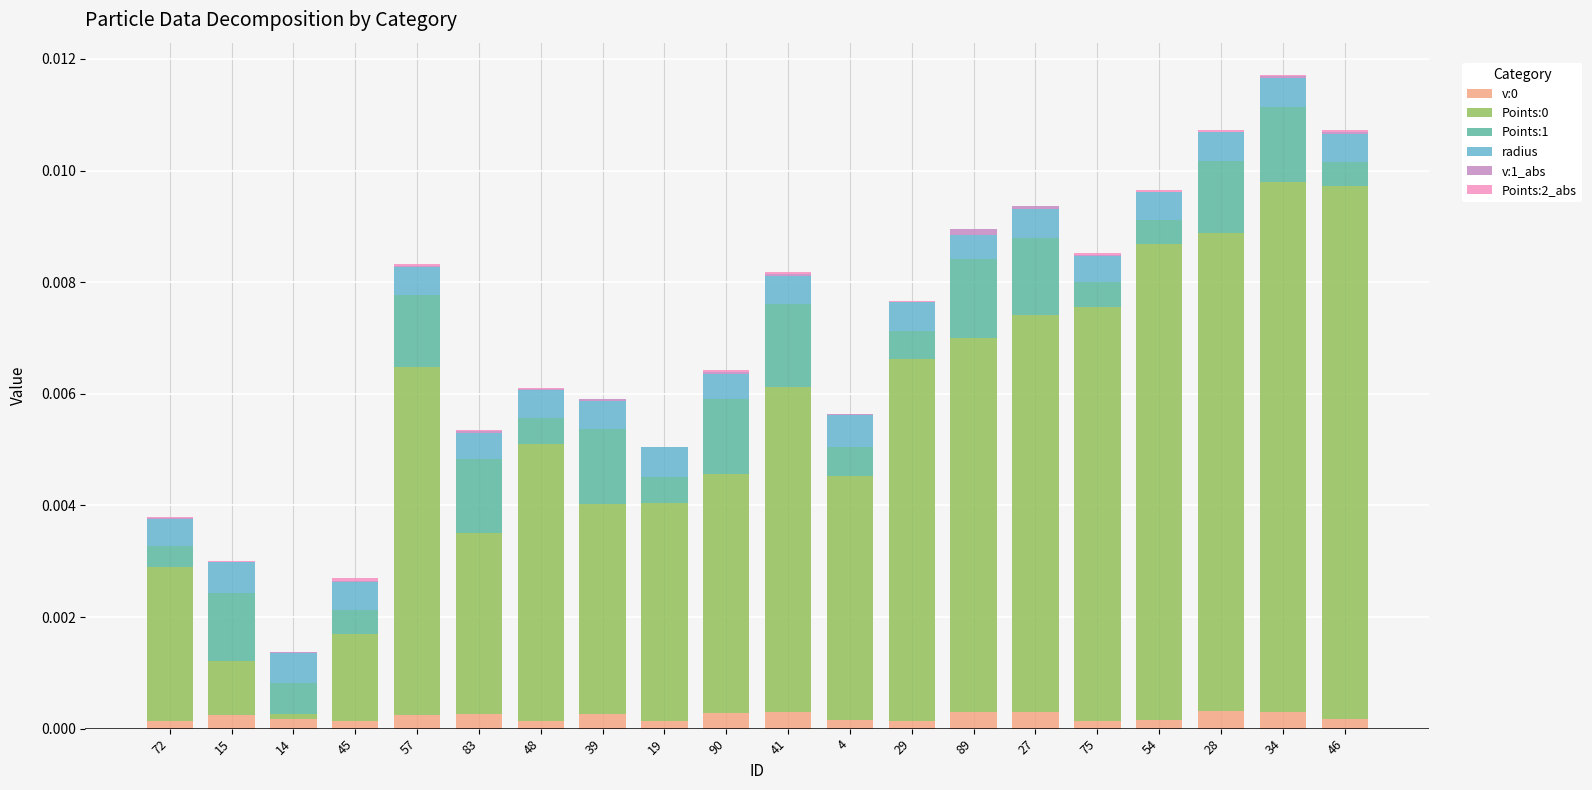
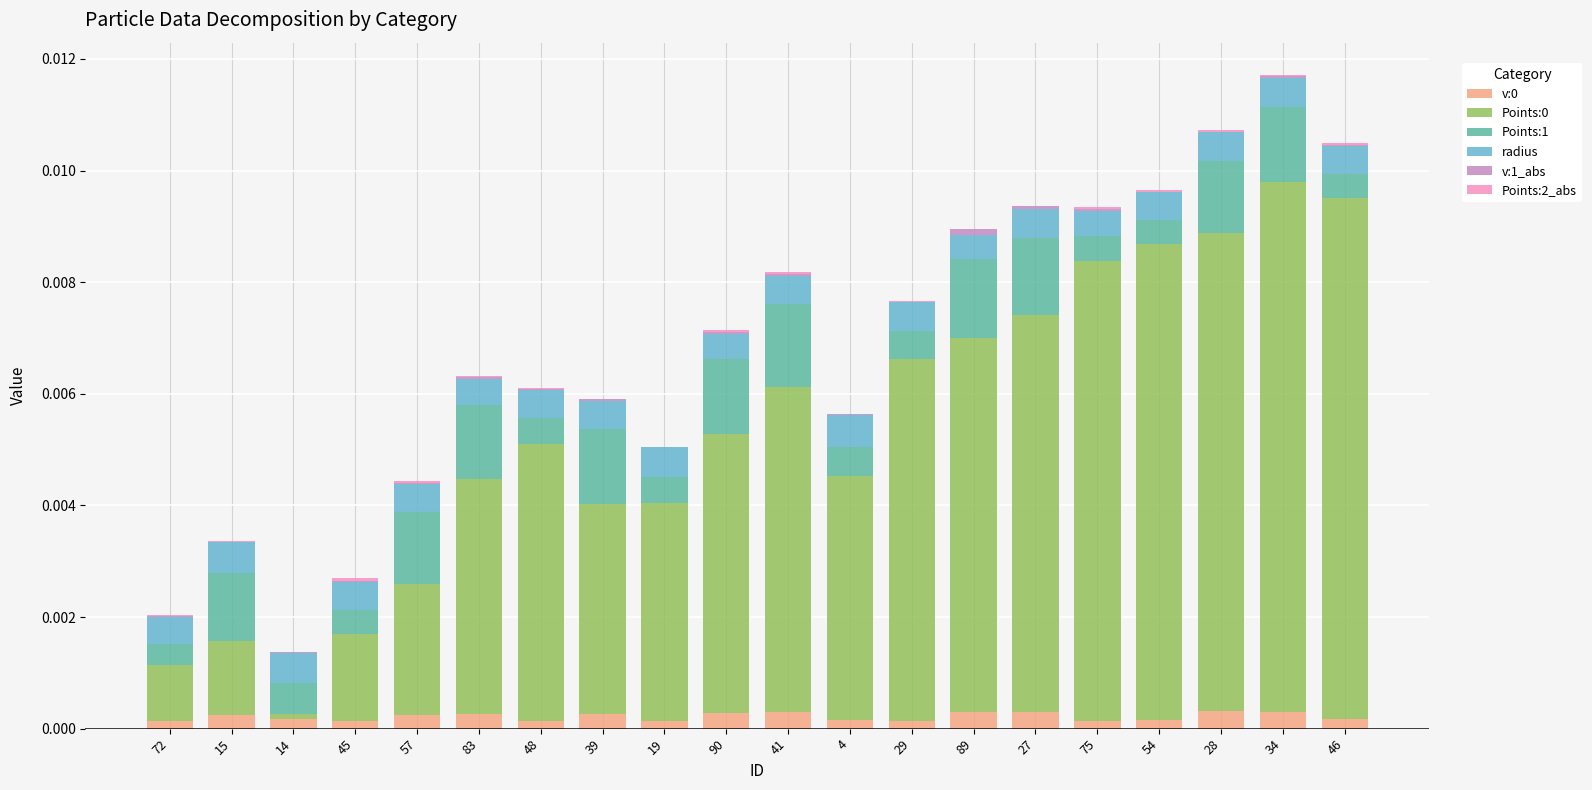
  {
    "Points:0": {
-     "72": 0.0028,
-     "15": 0.0010,
+     "72": 0.0010,
+     "15": 0.0013,
      "14": 0.0001,
      "45": 0.0016,
-     "57": 0.0062,
-     "83": 0.0033,
+     "57": 0.0023,
+     "83": 0.0042,
      "48": 0.0050,
      "39": 0.0037,
      "19": 0.0039,
-     "90": 0.0043,
+     "90": 0.0050,
      "41": 0.0058,
      "4": 0.0044,
      "29": 0.0065,
      "89": 0.0067,
      "27": 0.0071,
-     "75": 0.0074,
+     "75": 0.0082,
      "54": 0.0085,
      "28": 0.0086,
      "34": 0.0095,
-     "46": 0.0096
+     "46": 0.0093
    }
  }
